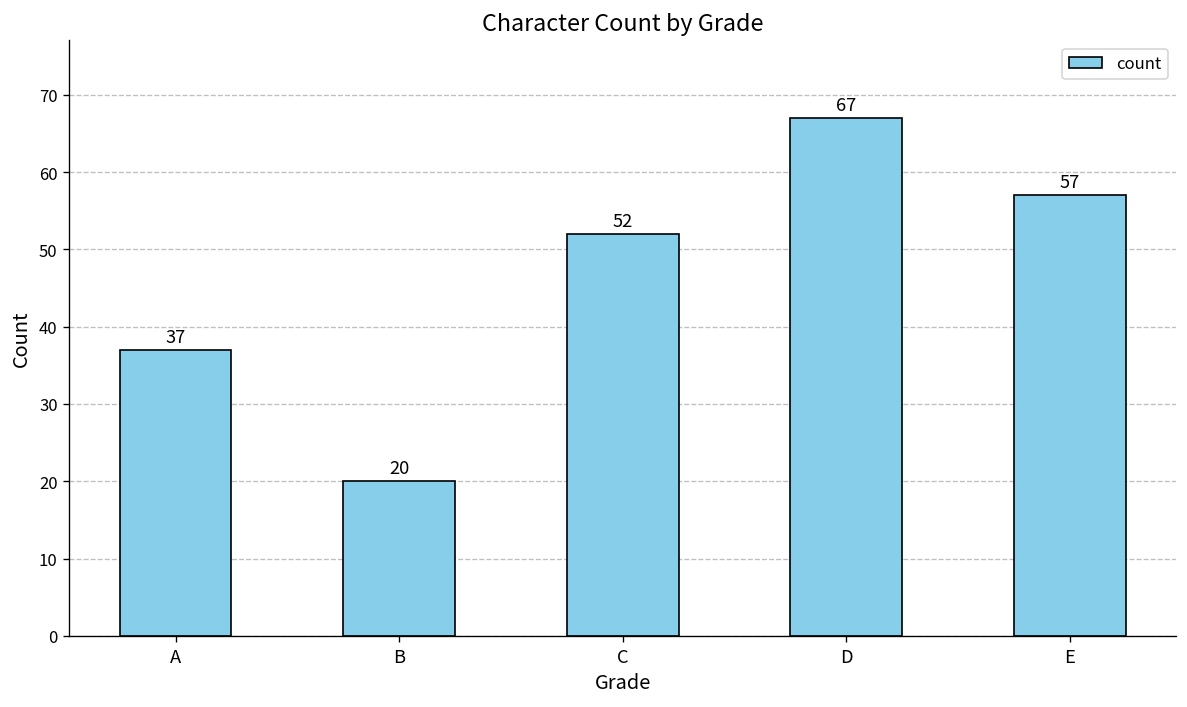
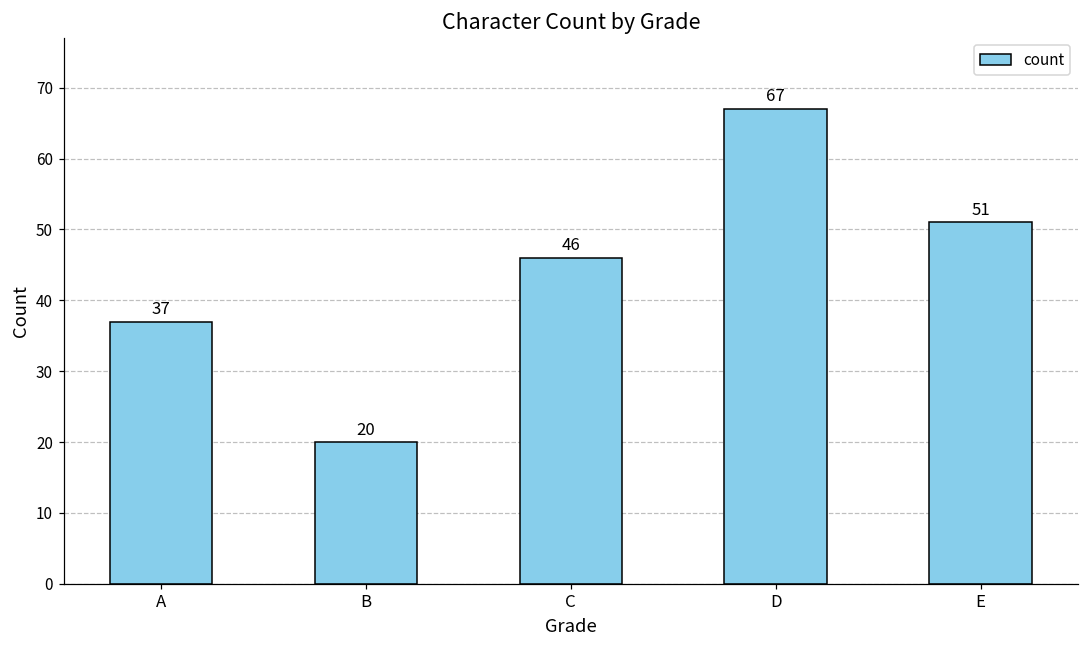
  {
    "A": 37,
    "B": 20,
-   "C": 52,
+   "C": 46,
    "D": 67,
-   "E": 57
+   "E": 51
  }
